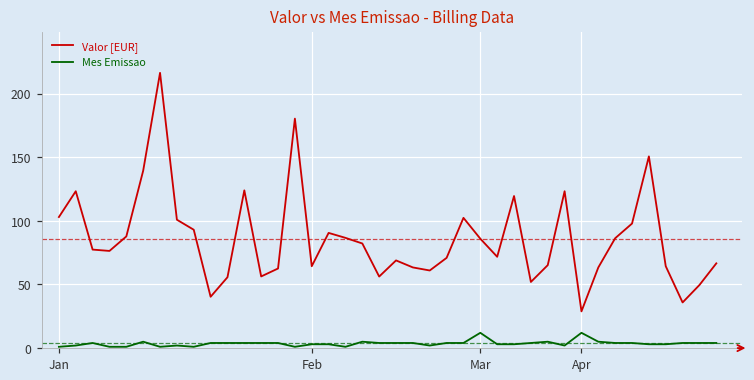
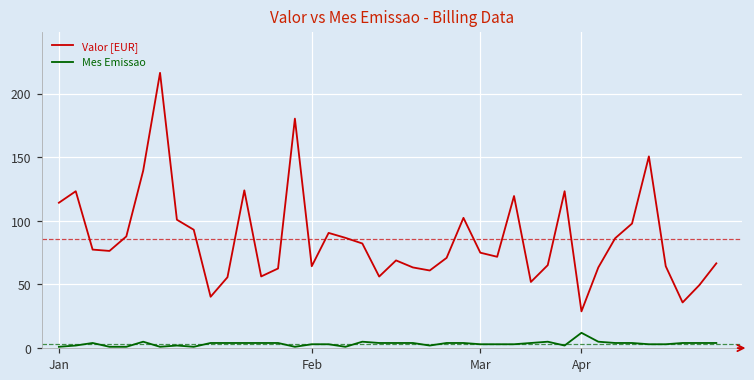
  {
    "Valor [EUR]": {
-     "Jan": 103,
+     "Jan": 114,
      "Feb": 64,
-     "Mar": 86,
+     "Mar": 75,
      "Apr": 29
    },
    "Mes Emissao": {
      "Jan": 1,
      "Feb": 3,
-     "Mar": 12,
+     "Mar": 3,
      "Apr": 12
    }
  }
